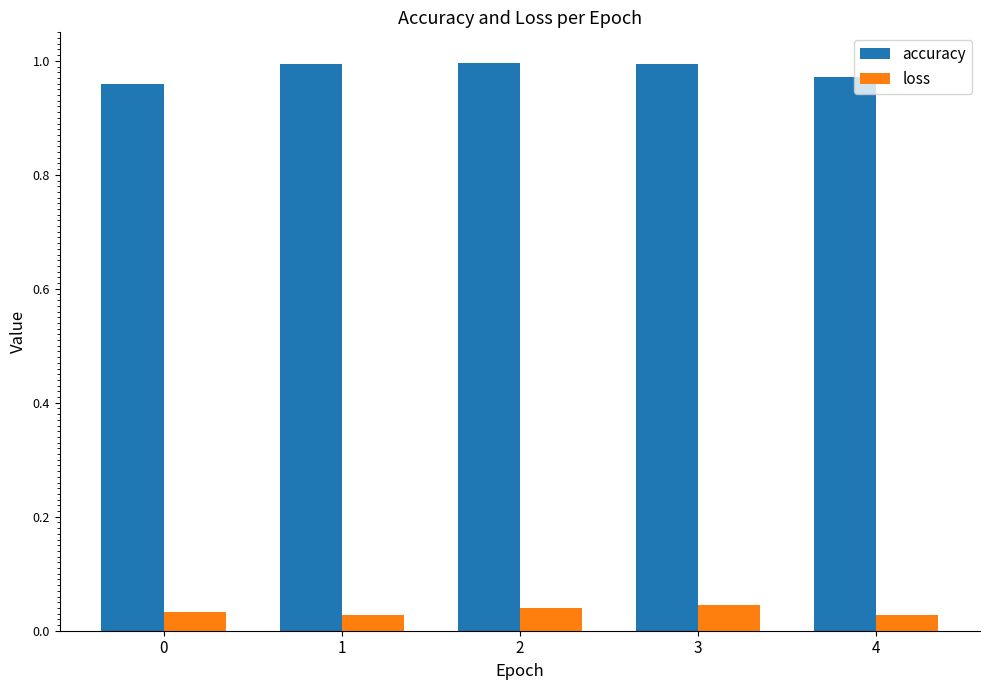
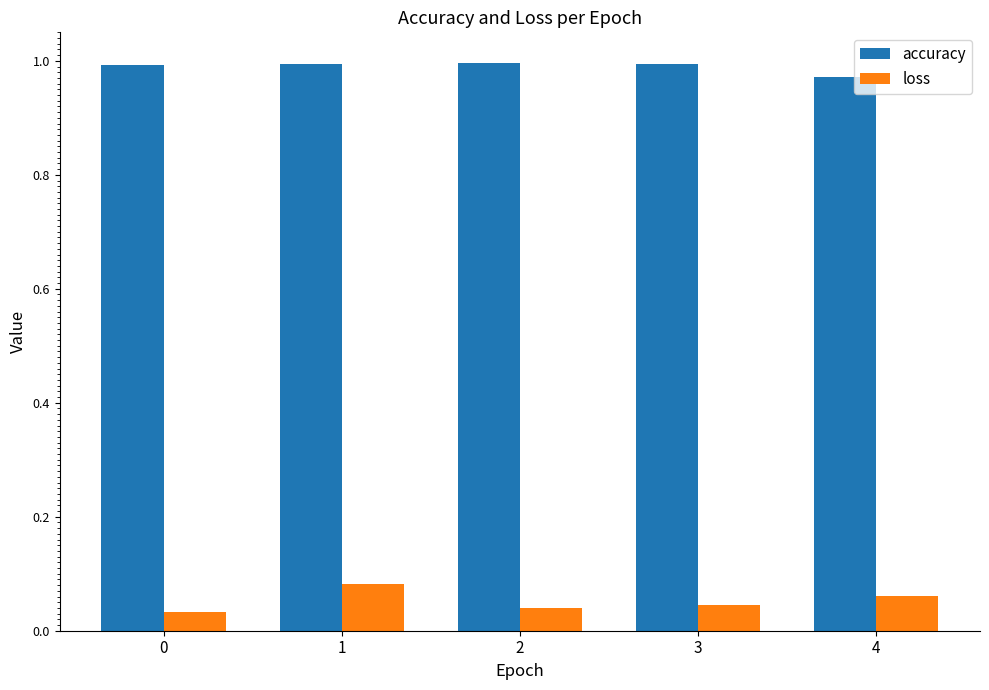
  {
    "accuracy": {
-     "0": 0.96,
+     "0": 0.99,
      "1": 0.99,
      "2": 1.00,
      "3": 1.00,
      "4": 0.97
    },
    "loss": {
      "0": 0.03,
-     "1": 0.03,
+     "1": 0.08,
      "2": 0.04,
      "3": 0.04,
-     "4": 0.03
+     "4": 0.06
    }
  }
